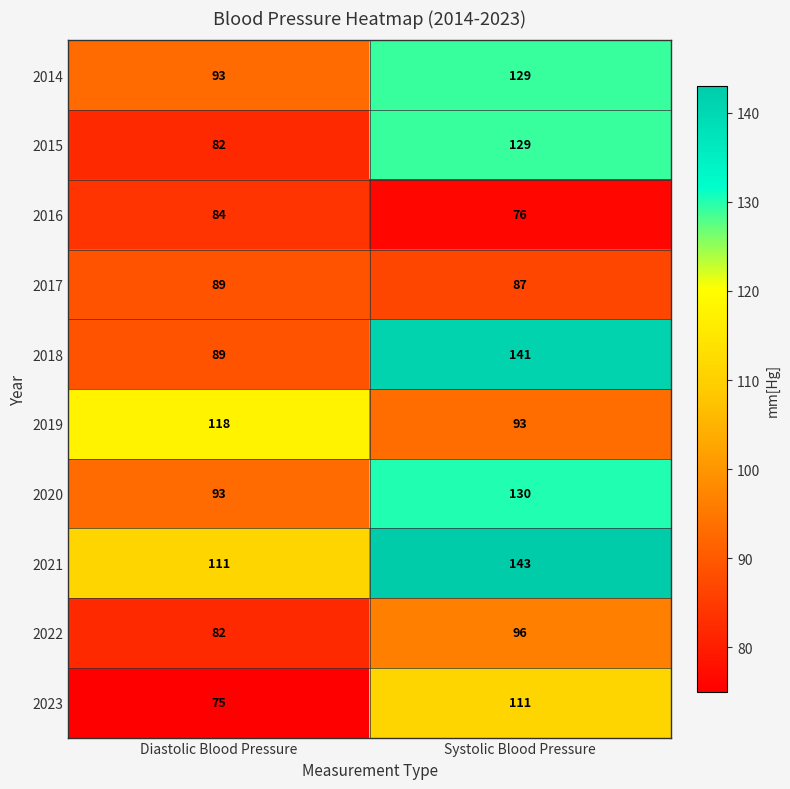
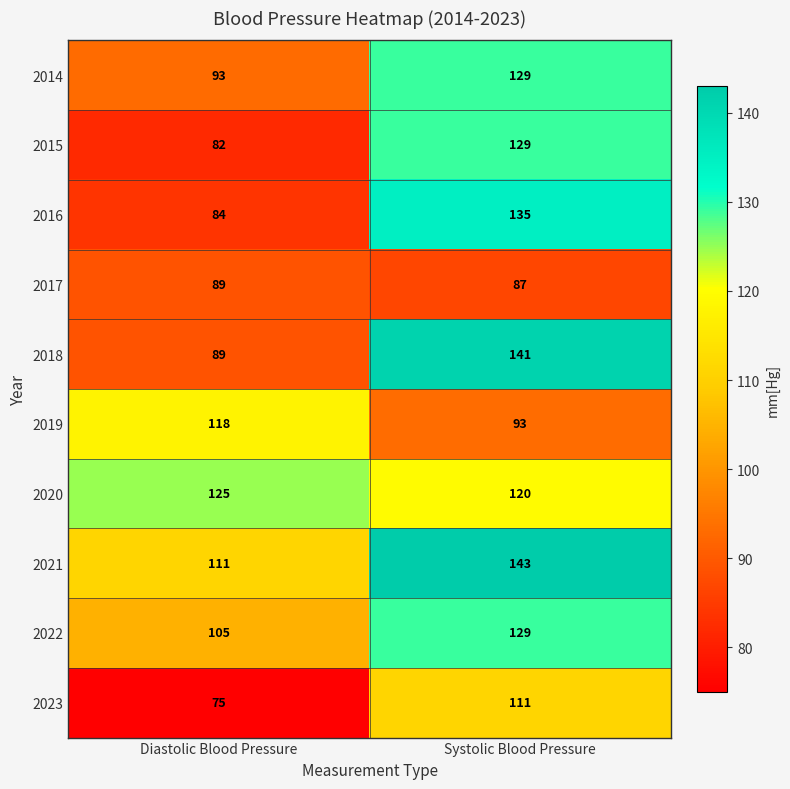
  {
    "2014": {
      "Diastolic Blood Pressure": 93,
      "Systolic Blood Pressure": 129
    },
    "2015": {
      "Diastolic Blood Pressure": 82,
      "Systolic Blood Pressure": 129
    },
    "2016": {
      "Diastolic Blood Pressure": 84,
-     "Systolic Blood Pressure": 76
+     "Systolic Blood Pressure": 135
    },
    "2017": {
      "Diastolic Blood Pressure": 89,
      "Systolic Blood Pressure": 87
    },
    "2018": {
      "Diastolic Blood Pressure": 89,
      "Systolic Blood Pressure": 141
    },
    "2019": {
      "Diastolic Blood Pressure": 118,
      "Systolic Blood Pressure": 93
    },
    "2020": {
-     "Diastolic Blood Pressure": 93,
-     "Systolic Blood Pressure": 130
+     "Diastolic Blood Pressure": 125,
+     "Systolic Blood Pressure": 120
    },
    "2021": {
      "Diastolic Blood Pressure": 111,
      "Systolic Blood Pressure": 143
    },
    "2022": {
-     "Diastolic Blood Pressure": 82,
-     "Systolic Blood Pressure": 96
+     "Diastolic Blood Pressure": 105,
+     "Systolic Blood Pressure": 129
    },
    "2023": {
      "Diastolic Blood Pressure": 75,
      "Systolic Blood Pressure": 111
    }
  }
